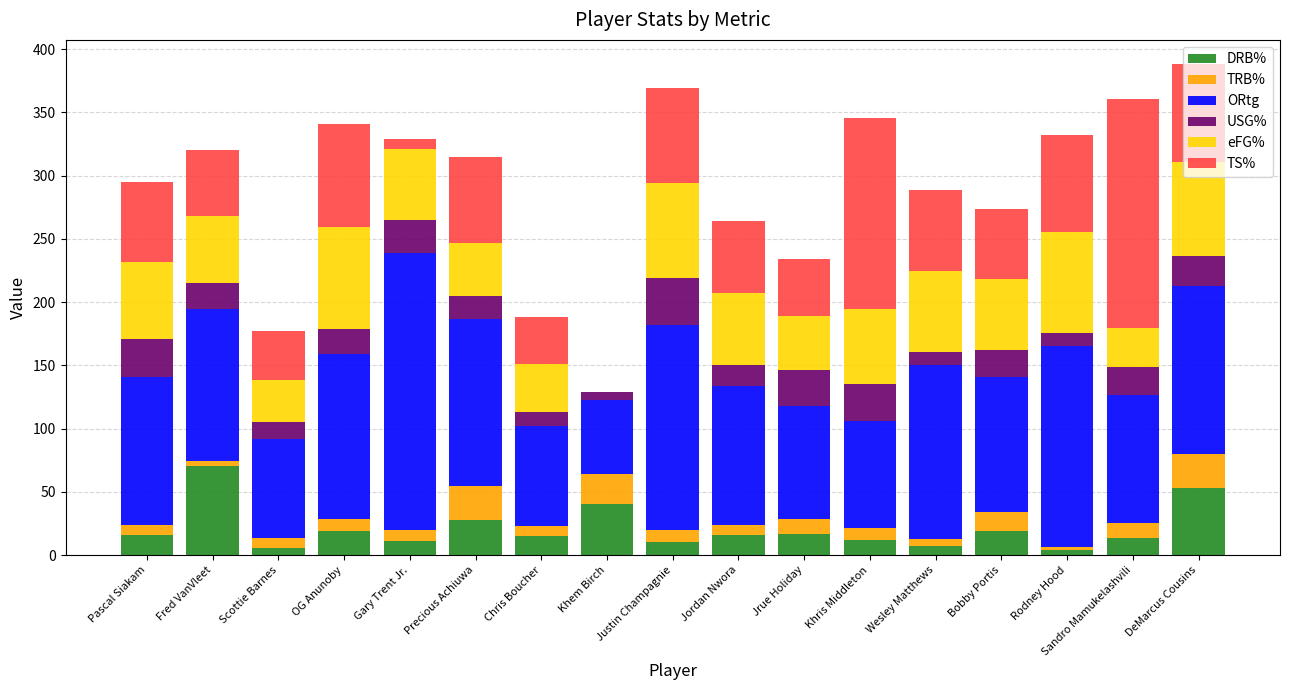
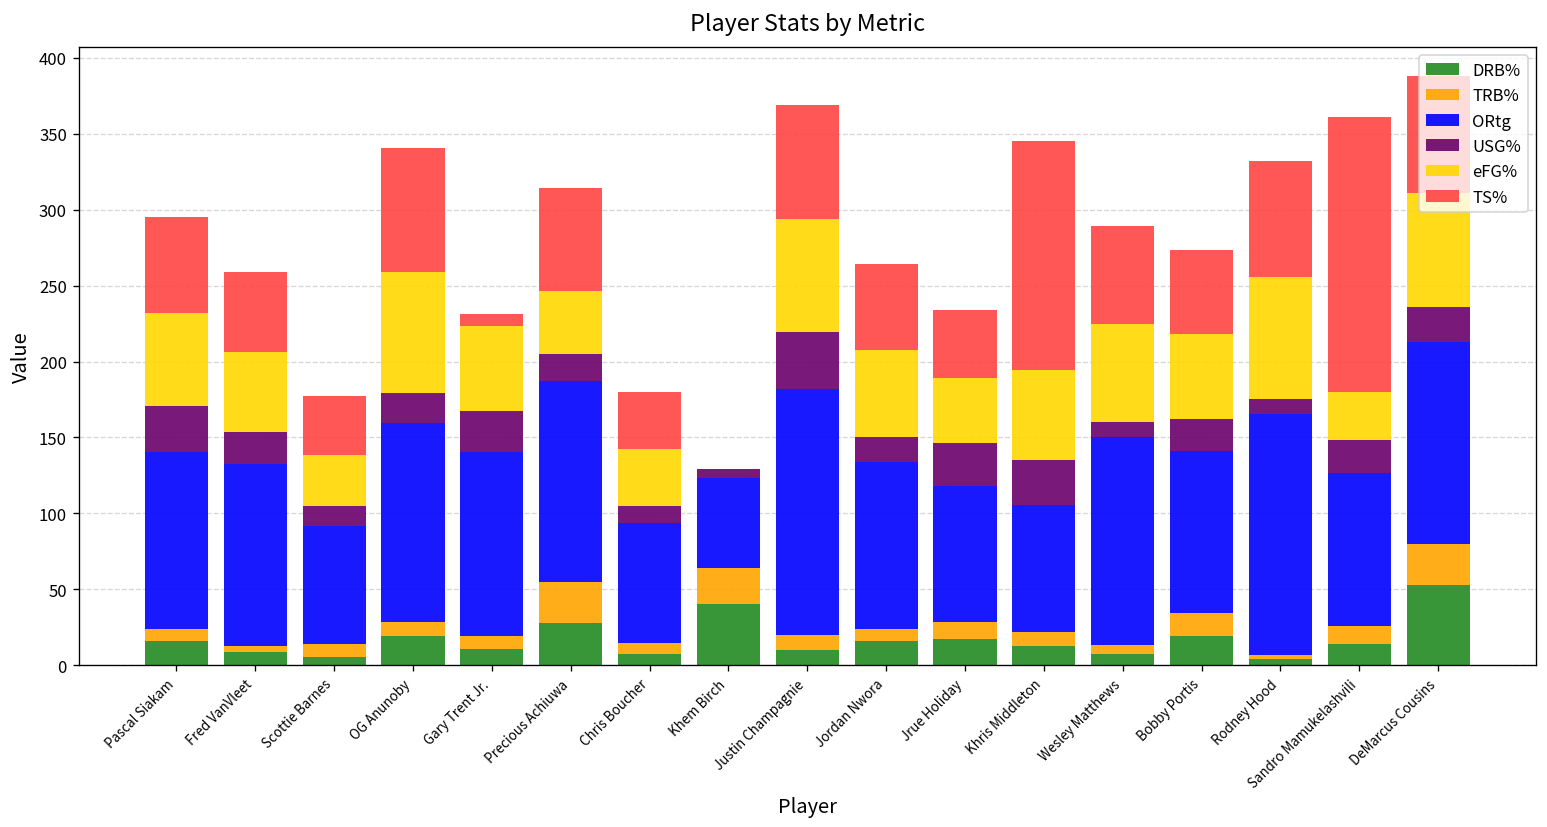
  {
    "DRB%": {
      "Pascal Siakam": 16,
-     "Fred VanVleet": 70,
+     "Fred VanVleet": 9,
      "Scottie Barnes": 5,
      "OG Anunoby": 19,
      "Gary Trent Jr.": 11,
      "Precious Achiuwa": 28,
-     "Chris Boucher": 15,
+     "Chris Boucher": 7,
      "Khem Birch": 41,
      "Justin Champagnie": 10,
      "Jordan Nwora": 16,
      "Jrue Holiday": 17,
      "Khris Middleton": 12,
      "Wesley Matthews": 7,
      "Bobby Portis": 19,
      "Rodney Hood": 4,
      "Sandro Mamukelashvili": 14,
      "DeMarcus Cousins": 53
    },
    "ORtg": {
      "Pascal Siakam": 117,
      "Fred VanVleet": 120,
      "Scottie Barnes": 78,
      "OG Anunoby": 131,
-     "Gary Trent Jr.": 219,
+     "Gary Trent Jr.": 121,
      "Precious Achiuwa": 132,
      "Chris Boucher": 79,
      "Khem Birch": 59,
      "Justin Champagnie": 162,
      "Jordan Nwora": 110,
      "Jrue Holiday": 89,
      "Khris Middleton": 84,
      "Wesley Matthews": 137,
      "Bobby Portis": 107,
      "Rodney Hood": 159,
      "Sandro Mamukelashvili": 101,
      "DeMarcus Cousins": 133
    },
    "USG%": {
      "Pascal Siakam": 30,
      "Fred VanVleet": 21,
      "Scottie Barnes": 13,
      "OG Anunoby": 20,
      "Gary Trent Jr.": 27,
      "Precious Achiuwa": 18,
      "Chris Boucher": 12,
      "Khem Birch": 6,
      "Justin Champagnie": 37,
      "Jordan Nwora": 17,
      "Jrue Holiday": 28,
      "Khris Middleton": 29,
      "Wesley Matthews": 10,
      "Bobby Portis": 21,
      "Rodney Hood": 10,
      "Sandro Mamukelashvili": 22,
      "DeMarcus Cousins": 23
    },
    "TS%": {
      "Pascal Siakam": 63,
      "Fred VanVleet": 53,
      "Scottie Barnes": 39,
      "OG Anunoby": 81,
      "Gary Trent Jr.": 8,
      "Precious Achiuwa": 68,
      "Chris Boucher": 37,
      "Khem Birch": 0,
      "Justin Champagnie": 75,
      "Jordan Nwora": 57,
      "Jrue Holiday": 45,
      "Khris Middleton": 151,
      "Wesley Matthews": 64,
      "Bobby Portis": 56,
      "Rodney Hood": 76,
      "Sandro Mamukelashvili": 181
    }
  }
